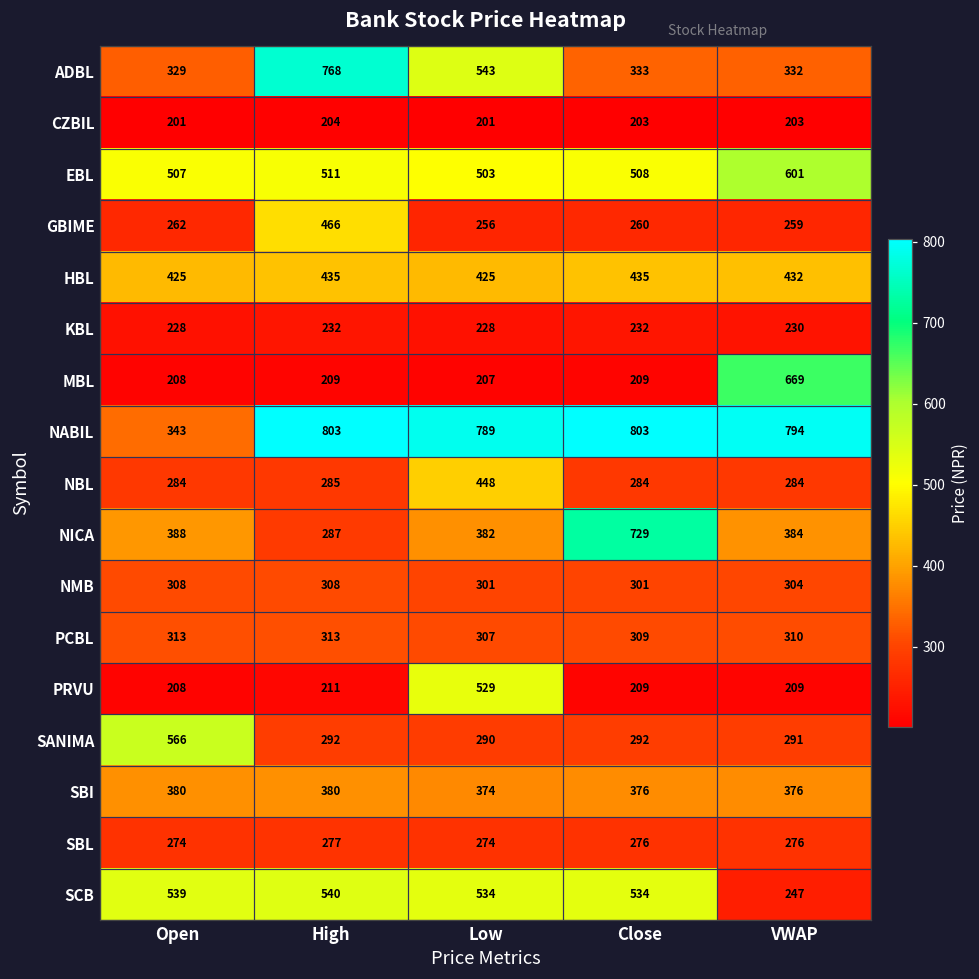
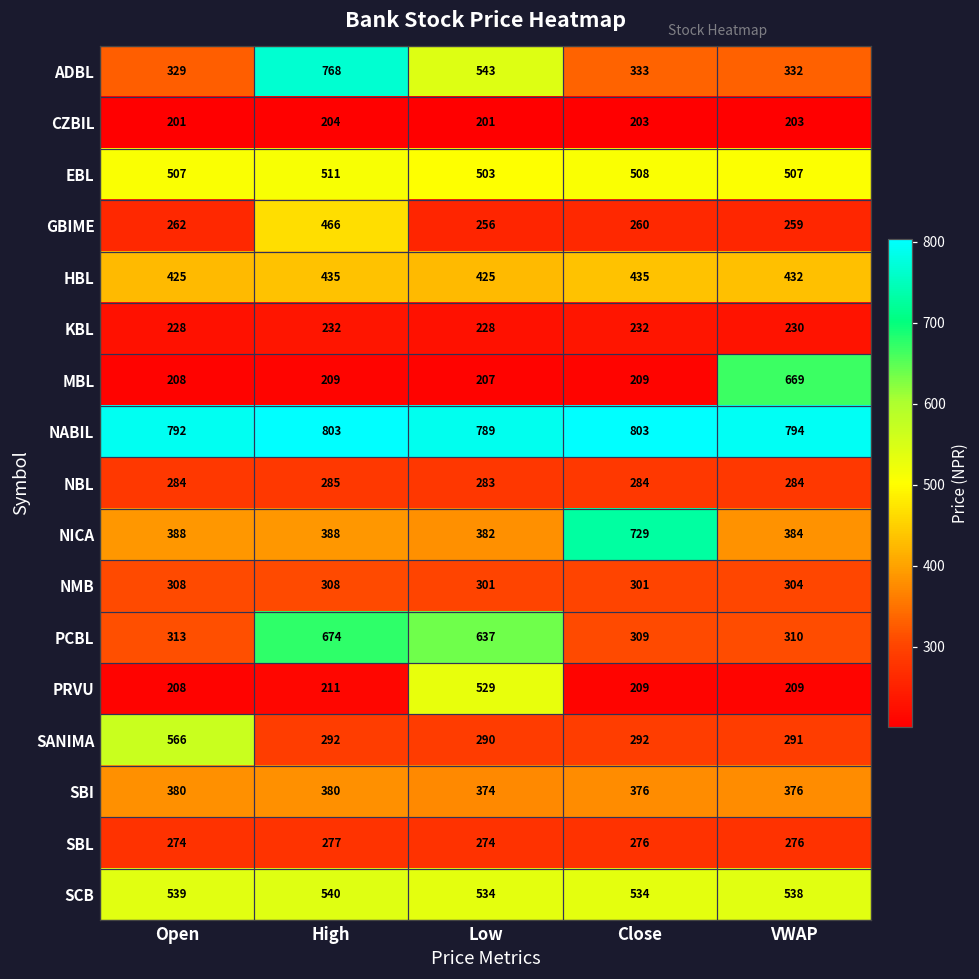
  {
    "ADBL": {
      "Open": 329,
      "High": 768,
      "Low": 543,
      "Close": 333,
      "VWAP": 332
    },
    "CZBIL": {
      "Open": 201,
      "High": 204,
      "Low": 201,
      "Close": 203,
      "VWAP": 203
    },
    "EBL": {
      "Open": 507,
      "High": 511,
      "Low": 503,
      "Close": 508,
-     "VWAP": 601
+     "VWAP": 507
    },
    "GBIME": {
      "Open": 262,
      "High": 466,
      "Low": 256,
      "Close": 260,
      "VWAP": 259
    },
    "HBL": {
      "Open": 425,
      "High": 435,
      "Low": 425,
      "Close": 435,
      "VWAP": 432
    },
    "KBL": {
      "Open": 228,
      "High": 232,
      "Low": 228,
      "Close": 232,
      "VWAP": 230
    },
    "MBL": {
      "Open": 208,
      "High": 209,
      "Low": 207,
      "Close": 209,
      "VWAP": 669
    },
    "NABIL": {
-     "Open": 343,
+     "Open": 792,
      "High": 803,
      "Low": 789,
      "Close": 803,
      "VWAP": 794
    },
    "NBL": {
      "Open": 284,
      "High": 285,
-     "Low": 448,
+     "Low": 283,
      "Close": 284,
      "VWAP": 284
    },
    "NICA": {
      "Open": 388,
-     "High": 287,
+     "High": 388,
      "Low": 382,
      "Close": 729,
      "VWAP": 384
    },
    "NMB": {
      "Open": 308,
      "High": 308,
      "Low": 301,
      "Close": 301,
      "VWAP": 304
    },
    "PCBL": {
      "Open": 313,
-     "High": 313,
-     "Low": 307,
+     "High": 674,
+     "Low": 637,
      "Close": 309,
      "VWAP": 310
    },
    "PRVU": {
      "Open": 208,
      "High": 211,
      "Low": 529,
      "Close": 209,
      "VWAP": 209
    },
    "SANIMA": {
      "Open": 566,
      "High": 292,
      "Low": 290,
      "Close": 292,
      "VWAP": 291
    },
    "SBI": {
      "Open": 380,
      "High": 380,
      "Low": 374,
      "Close": 376,
      "VWAP": 376
    },
    "SBL": {
      "Open": 274,
      "High": 277,
      "Low": 274,
      "Close": 276,
      "VWAP": 276
    },
    "SCB": {
      "Open": 539,
      "High": 540,
      "Low": 534,
      "Close": 534,
-     "VWAP": 247
+     "VWAP": 538
    }
  }
